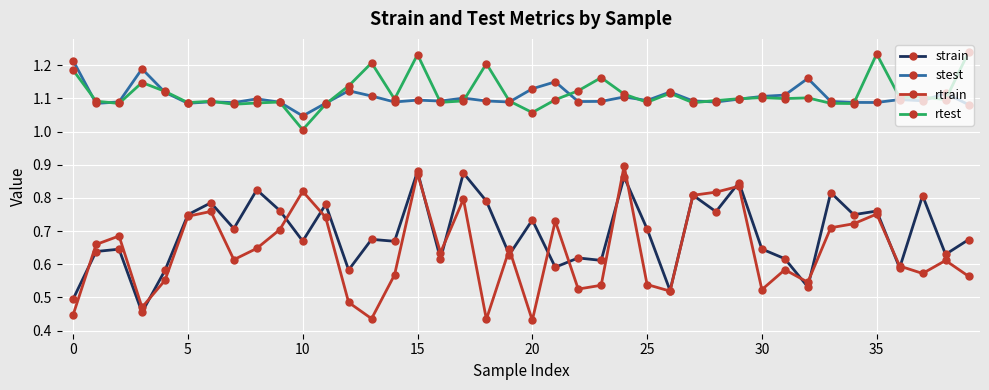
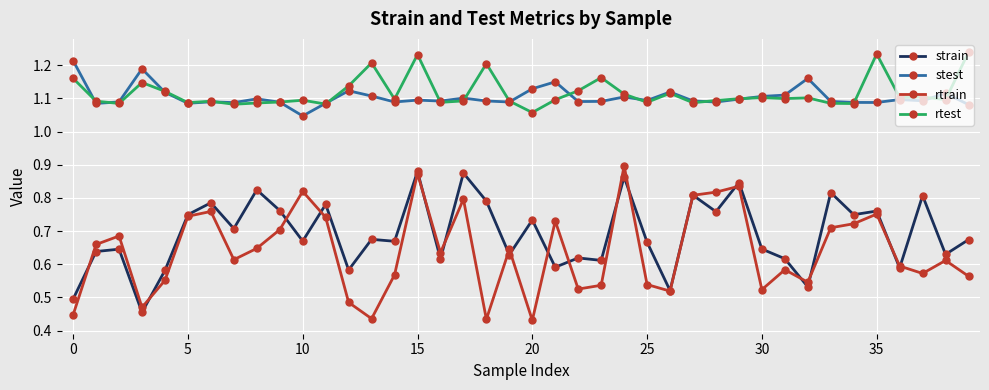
  {
    "strain": {
      "0": 0.50,
      "10": 0.67,
      "20": 0.73,
-     "25": 0.71,
+     "25": 0.67,
      "30": 0.65,
      "35": 0.76
    },
    "stest": {
      "0": 1.21,
      "10": 1.05,
      "15": 1.09,
      "20": 1.13,
      "35": 1.09
    },
    "rtrain": {
      "0": 0.45,
      "10": 0.82,
      "20": 0.43,
      "25": 0.54,
      "30": 0.52,
      "35": 0.75
    },
    "rtest": {
-     "0": 1.18,
-     "10": 1.01,
+     "0": 1.16,
+     "10": 1.09,
      "15": 1.23,
      "20": 1.06,
      "35": 1.23
    }
  }
